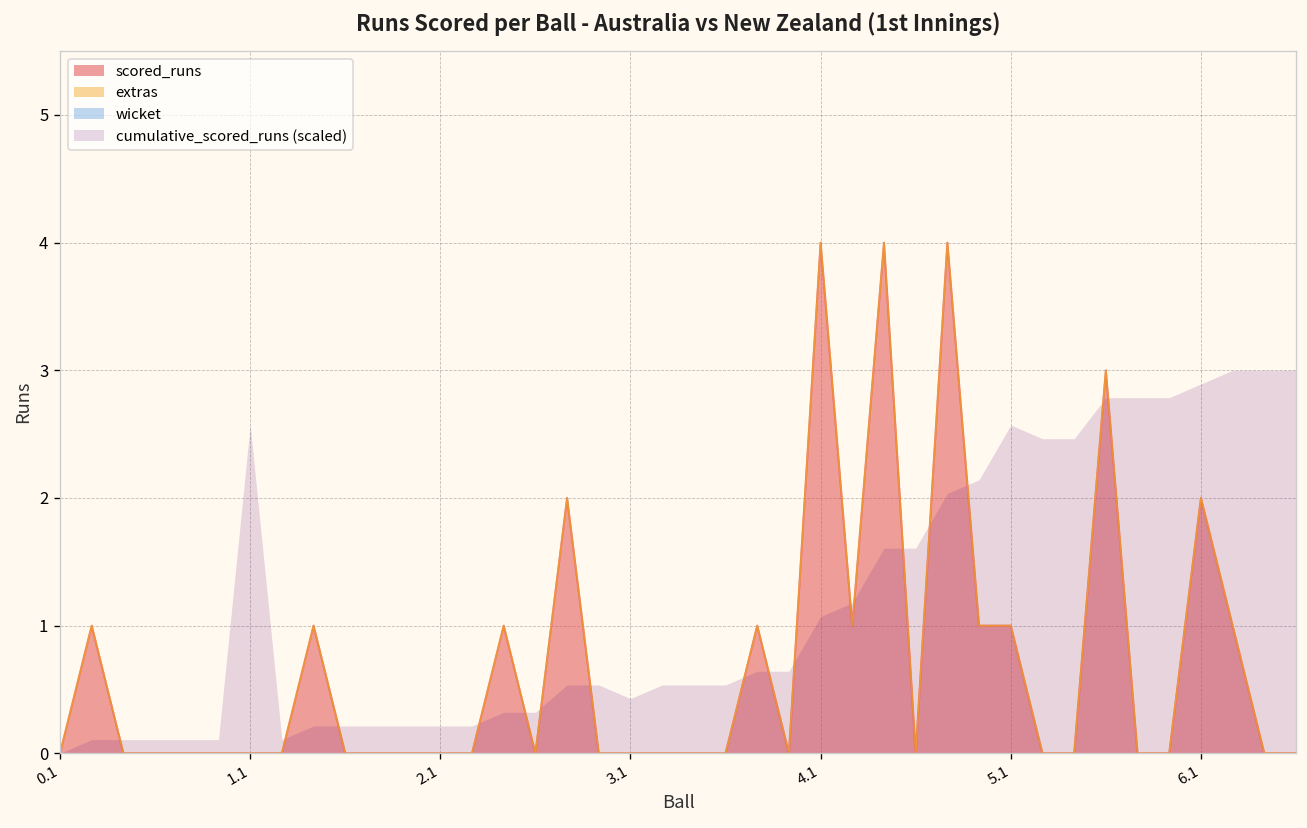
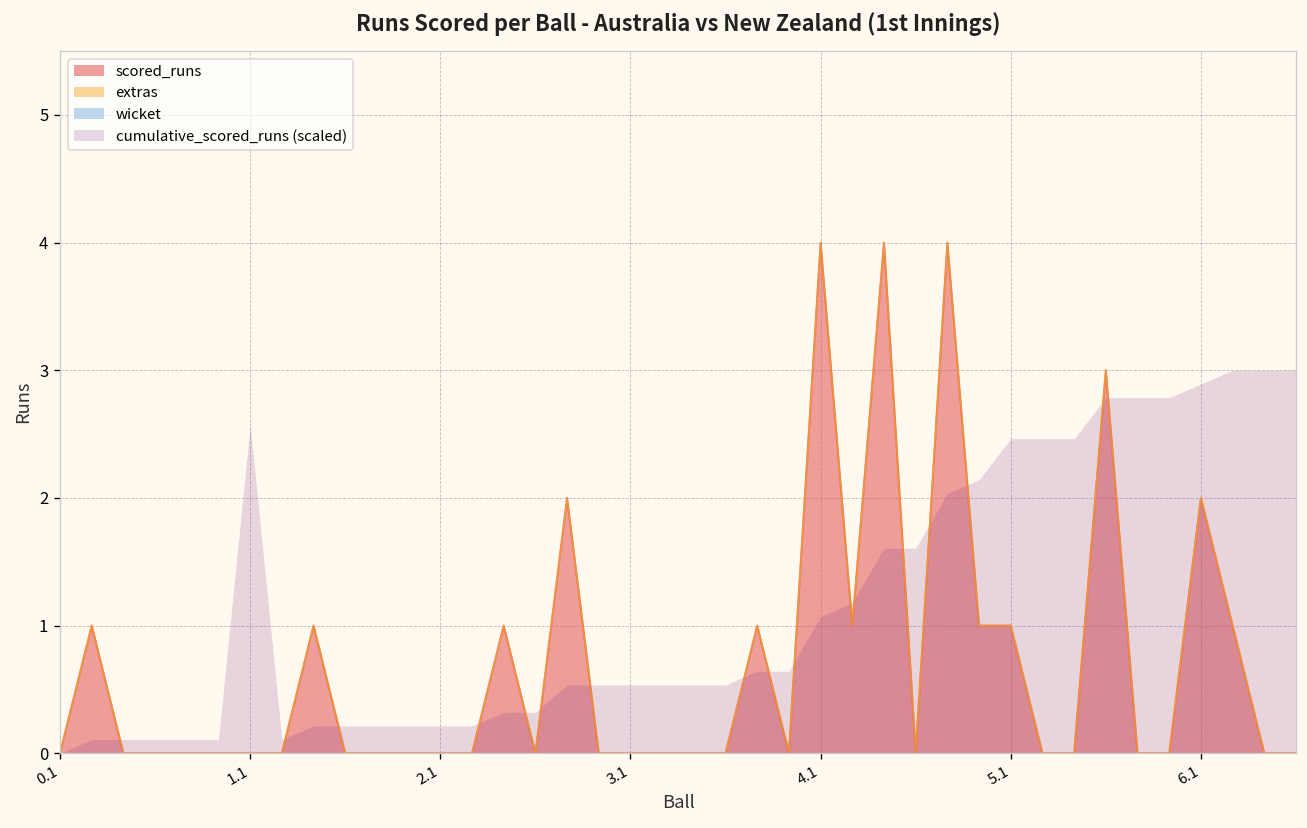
  {
    "wicket": {
      "1.1": 0.00,
      "2.1": 0.00,
      "3.1": 0.00,
      "4.1": 4.00,
      "5.1": 1.00,
      "6.1": 2.00
    },
    "cumulative_scored_runs (scaled)": {
      "1.1": 2.57,
      "2.1": 0.21,
-     "3.1": 0.43,
+     "3.1": 0.54,
      "4.1": 1.07,
-     "5.1": 2.57,
+     "5.1": 2.46,
      "6.1": 2.89
    }
  }
